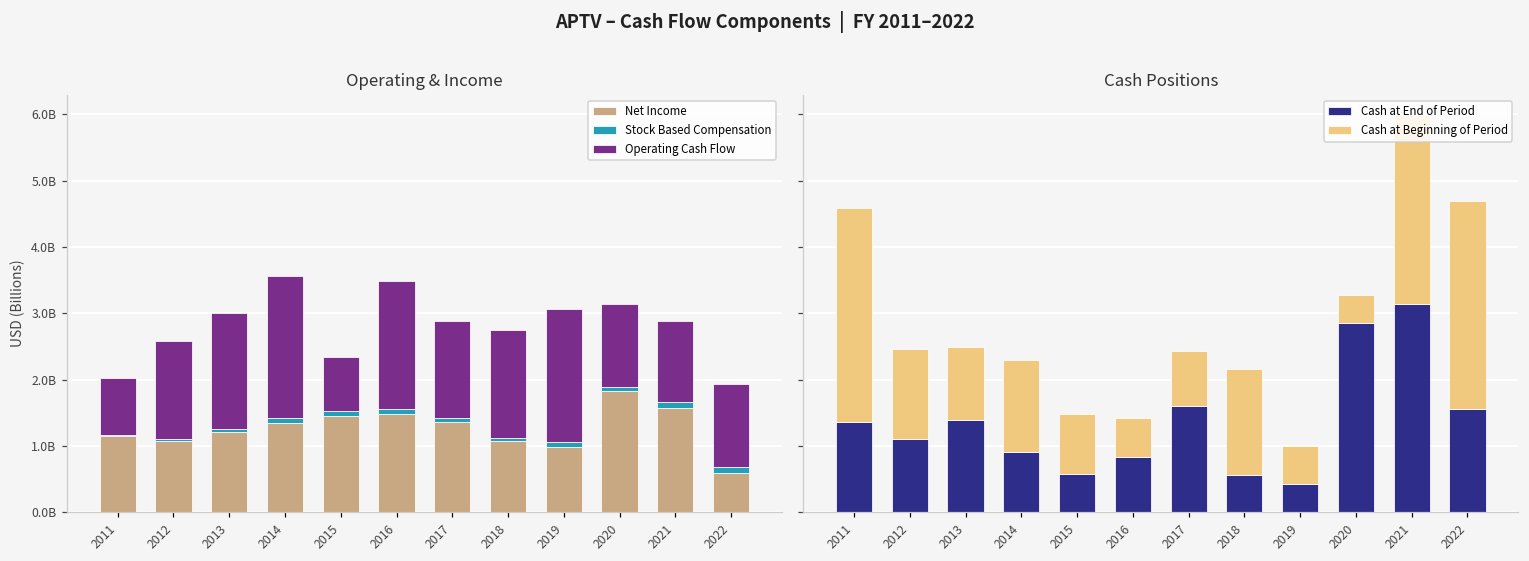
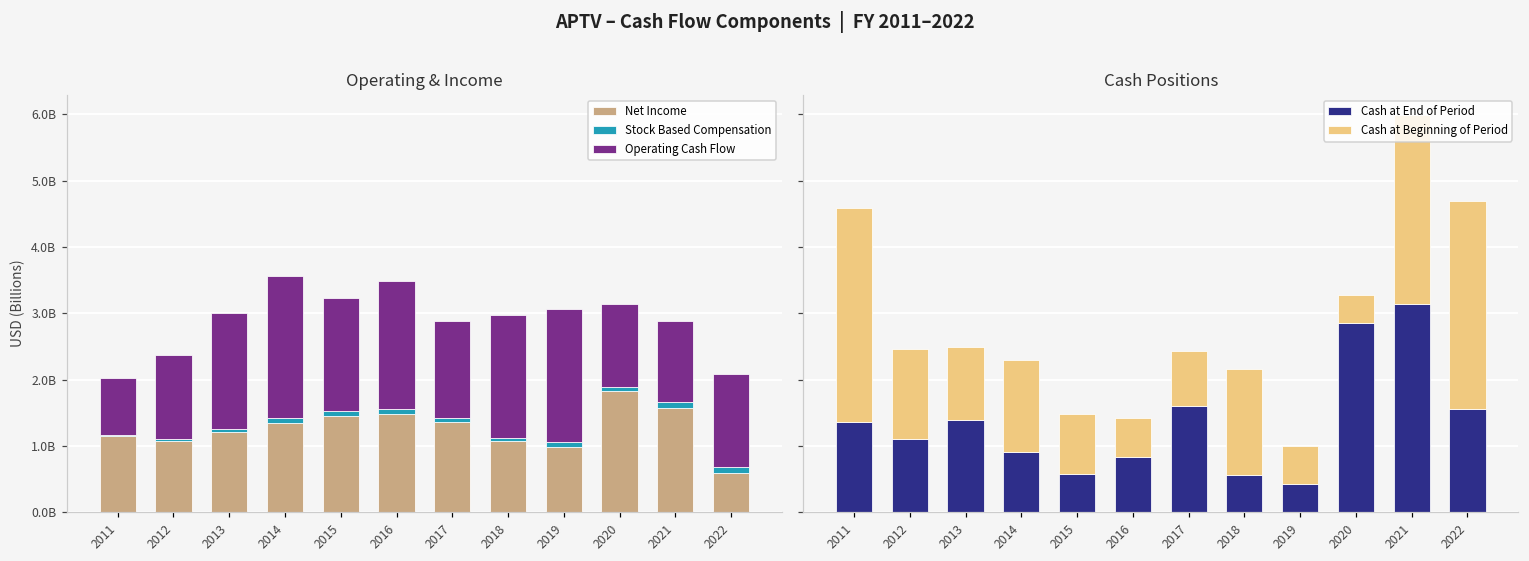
  {
    "Operating & Income": {
      "Net Income": {
        "2011": 1100000000,
        "2012": 1100000000,
        "2013": 1200000000,
        "2014": 1400000000,
        "2015": 1500000000,
        "2016": 1500000000,
        "2017": 1400000000,
        "2018": 1100000000,
        "2019": 1000000000,
        "2020": 1800000000,
        "2021": 1600000000,
        "2022": 600000000
      },
      "Stock Based Compensation": {
        "2013": 0,
        "2014": 100000000,
        "2015": 100000000,
        "2016": 100000000,
        "2017": 100000000,
        "2018": 100000000,
        "2019": 100000000,
        "2020": 100000000,
        "2021": 100000000,
        "2022": 100000000
      },
      "Operating Cash Flow": {
        "2011": 900000000,
-       "2012": 1500000000,
+       "2012": 1300000000,
        "2013": 1700000000,
        "2014": 2100000000,
-       "2015": 800000000,
+       "2015": 1700000000,
        "2016": 1900000000,
        "2017": 1500000000,
-       "2018": 1600000000,
+       "2018": 1800000000,
        "2019": 2000000000,
        "2020": 1300000000,
        "2021": 1200000000,
-       "2022": 1300000000
+       "2022": 1400000000
      }
    }
  }
